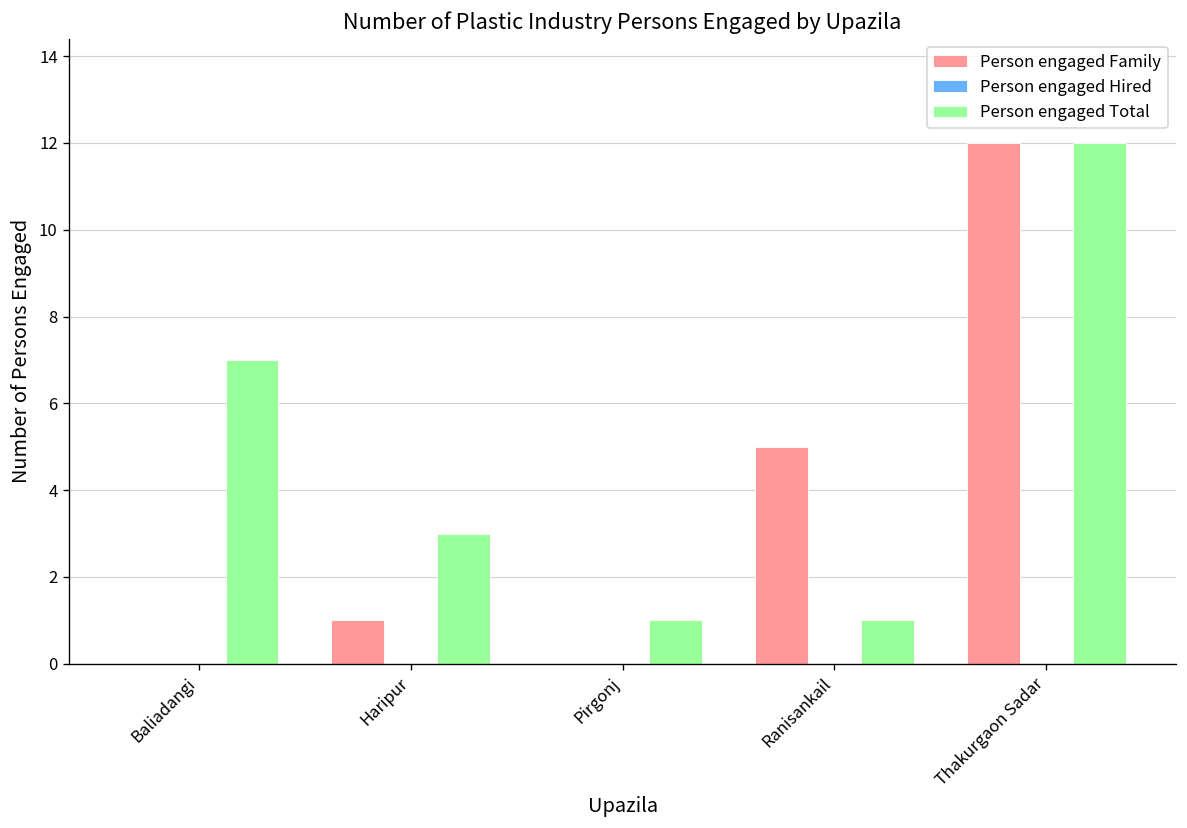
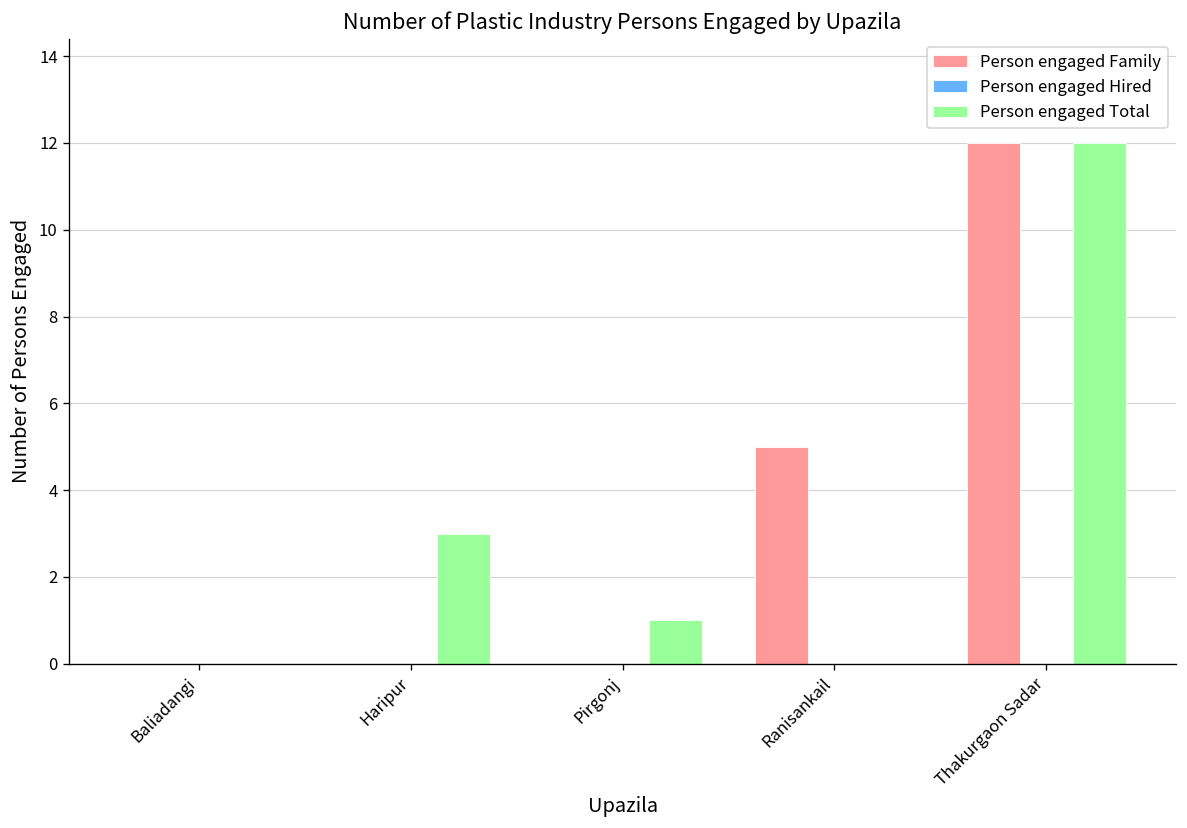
  {
    "Person engaged Family": {
      "Baliadangi": 0,
-     "Haripur": 1,
+     "Haripur": 0,
      "Pirgonj": 0,
      "Ranisankail": 5,
      "Thakurgaon Sadar": 12
    },
    "Person engaged Hired": {
      "Baliadangi": 0,
      "Haripur": 0,
      "Pirgonj": 0,
      "Ranisankail": 0,
      "Thakurgaon Sadar": 0
    },
    "Person engaged Total": {
-     "Baliadangi": 7,
+     "Baliadangi": 0,
      "Haripur": 3,
      "Pirgonj": 1,
-     "Ranisankail": 1,
+     "Ranisankail": 0,
      "Thakurgaon Sadar": 12
    }
  }
